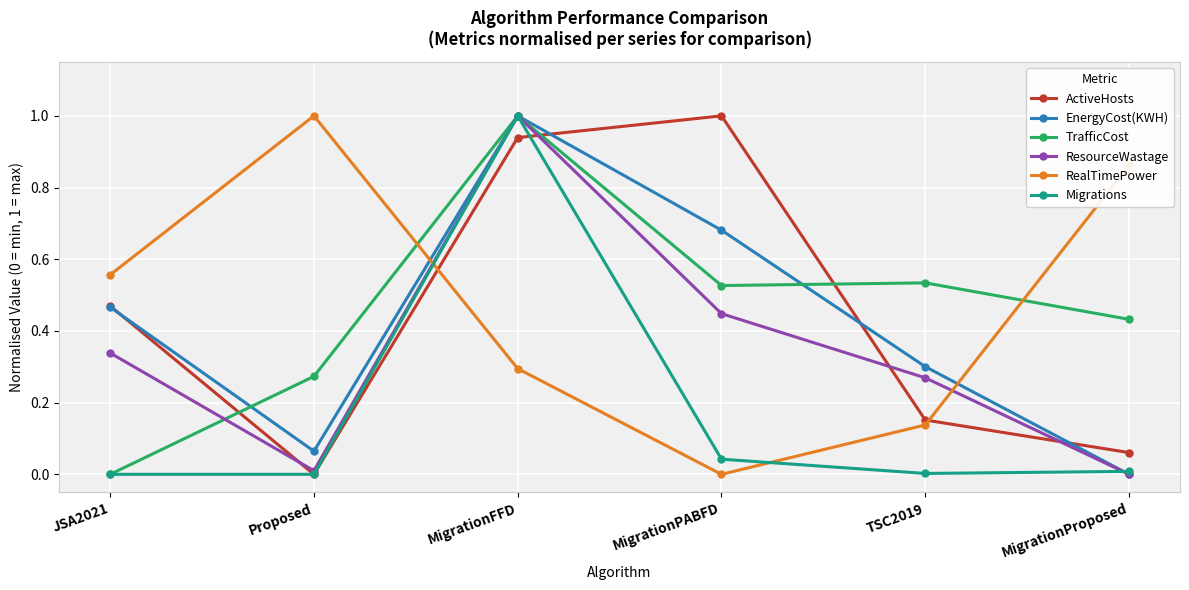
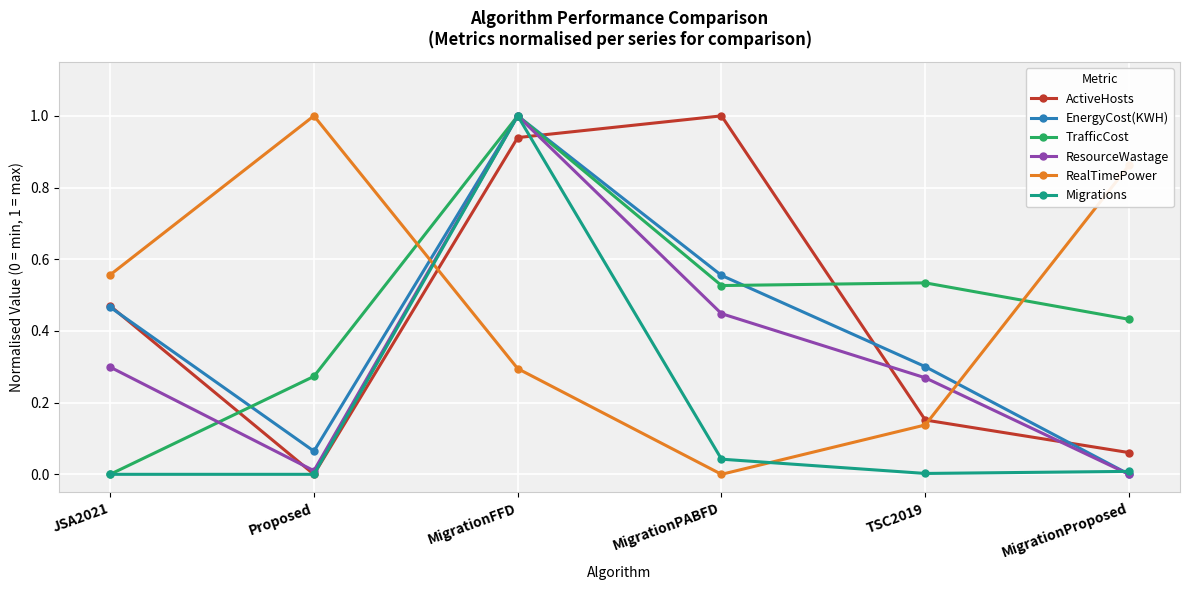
  {
    "ActiveHosts": {
      "MigrationFFD": 0.94,
      "MigrationPABFD": 1.00,
      "TSC2019": 0.15,
      "MigrationProposed": 0.06
    },
    "EnergyCost(KWH)": {
      "Proposed": 0.06,
-     "MigrationPABFD": 0.68,
+     "MigrationPABFD": 0.55,
      "TSC2019": 0.30
    },
    "ResourceWastage": {
-     "JSA2021": 0.34,
+     "JSA2021": 0.30,
      "Proposed": 0.01,
      "MigrationPABFD": 0.45,
      "TSC2019": 0.27
    },
    "RealTimePower": {
      "JSA2021": 0.56,
      "Proposed": 1.00,
      "MigrationFFD": 0.29,
      "MigrationPABFD": 0.00,
      "TSC2019": 0.14
    }
  }
